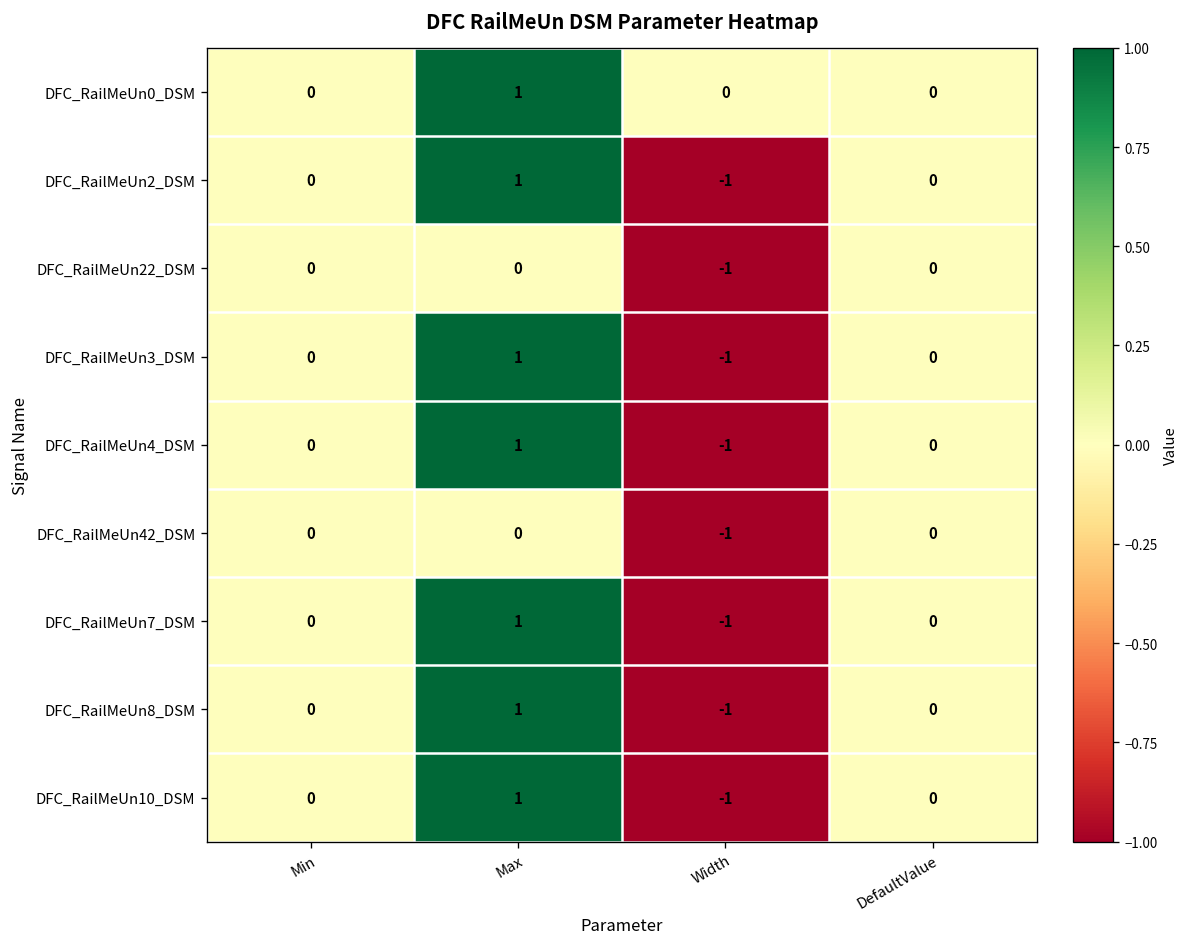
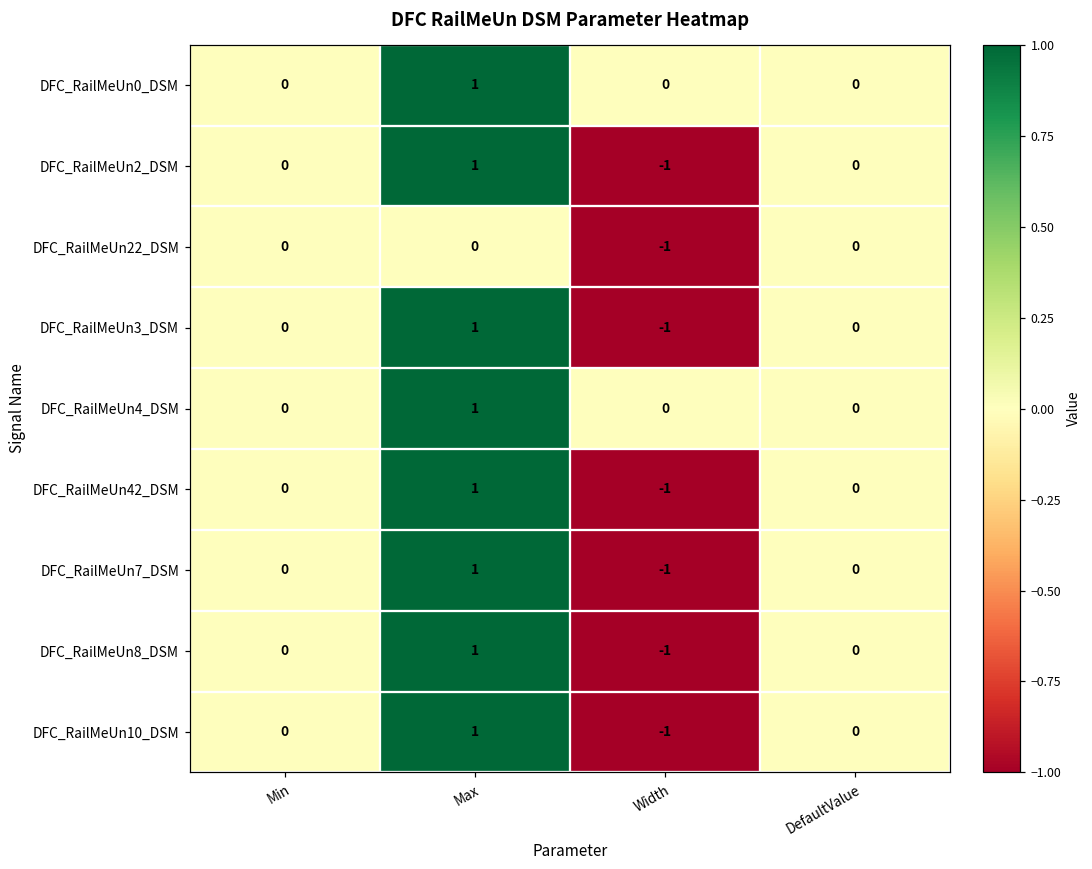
  {
    "DFC_RailMeUn0_DSM": {
      "Min": 0,
      "Max": 1,
      "Width": 0,
      "DefaultValue": 0
    },
    "DFC_RailMeUn2_DSM": {
      "Min": 0,
      "Max": 1,
      "Width": -1,
      "DefaultValue": 0
    },
    "DFC_RailMeUn22_DSM": {
      "Min": 0,
      "Max": 0,
      "Width": -1,
      "DefaultValue": 0
    },
    "DFC_RailMeUn3_DSM": {
      "Min": 0,
      "Max": 1,
      "Width": -1,
      "DefaultValue": 0
    },
    "DFC_RailMeUn4_DSM": {
      "Min": 0,
      "Max": 1,
-     "Width": -1,
+     "Width": 0,
      "DefaultValue": 0
    },
    "DFC_RailMeUn42_DSM": {
      "Min": 0,
-     "Max": 0,
+     "Max": 1,
      "Width": -1,
      "DefaultValue": 0
    },
    "DFC_RailMeUn7_DSM": {
      "Min": 0,
      "Max": 1,
      "Width": -1,
      "DefaultValue": 0
    },
    "DFC_RailMeUn8_DSM": {
      "Min": 0,
      "Max": 1,
      "Width": -1,
      "DefaultValue": 0
    },
    "DFC_RailMeUn10_DSM": {
      "Min": 0,
      "Max": 1,
      "Width": -1,
      "DefaultValue": 0
    }
  }
